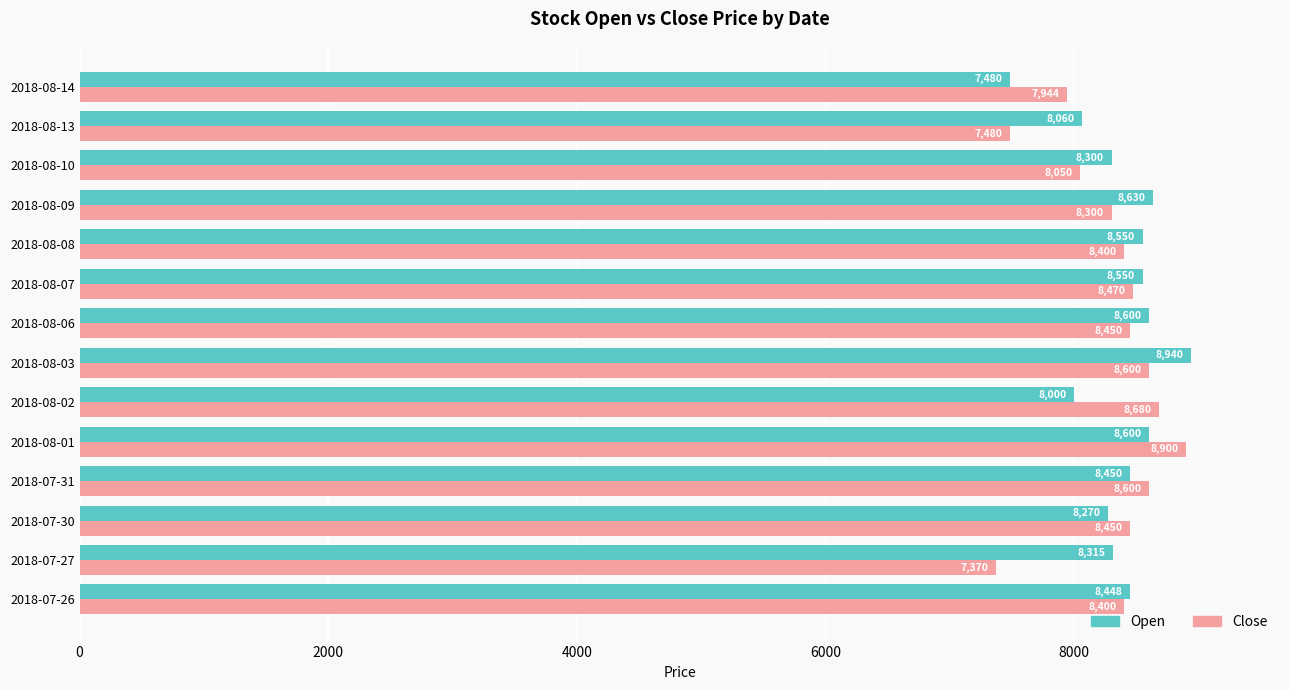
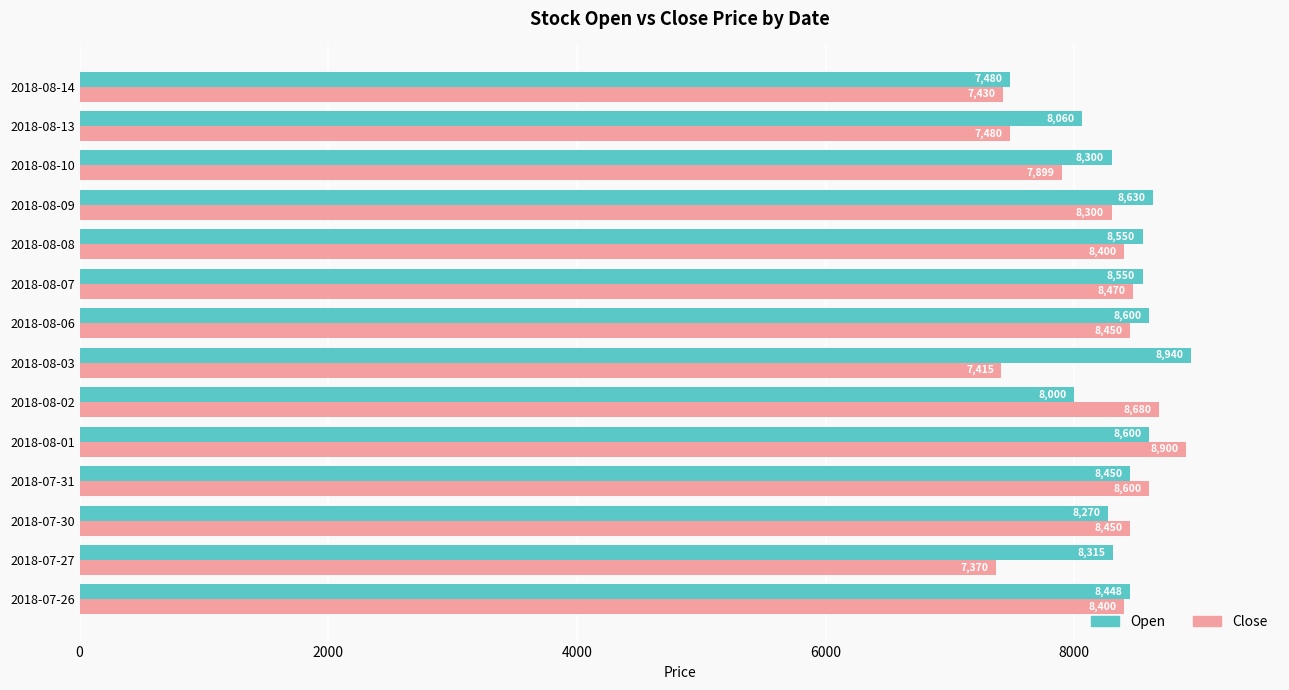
  {
    "Open": {
      "2018-08-14": "7,480",
      "2018-08-13": "8,060",
      "2018-08-10": "8,300",
      "2018-08-09": "8,630",
      "2018-08-08": "8,550",
      "2018-08-07": "8,550",
      "2018-08-06": "8,600",
      "2018-08-03": "8,940",
      "2018-08-02": "8,000",
      "2018-08-01": "8,600",
      "2018-07-31": "8,450",
      "2018-07-30": "8,270",
      "2018-07-27": "8,315",
      "2018-07-26": "8,448"
    },
    "Close": {
-     "2018-08-14": "7,944",
+     "2018-08-14": "7,430",
      "2018-08-13": "7,480",
-     "2018-08-10": "8,050",
+     "2018-08-10": "7,899",
      "2018-08-09": "8,300",
      "2018-08-08": "8,400",
      "2018-08-07": "8,470",
      "2018-08-06": "8,450",
-     "2018-08-03": "8,600",
+     "2018-08-03": "7,415",
      "2018-08-02": "8,680",
      "2018-08-01": "8,900",
      "2018-07-31": "8,600",
      "2018-07-30": "8,450",
      "2018-07-27": "7,370",
      "2018-07-26": "8,400"
    }
  }
